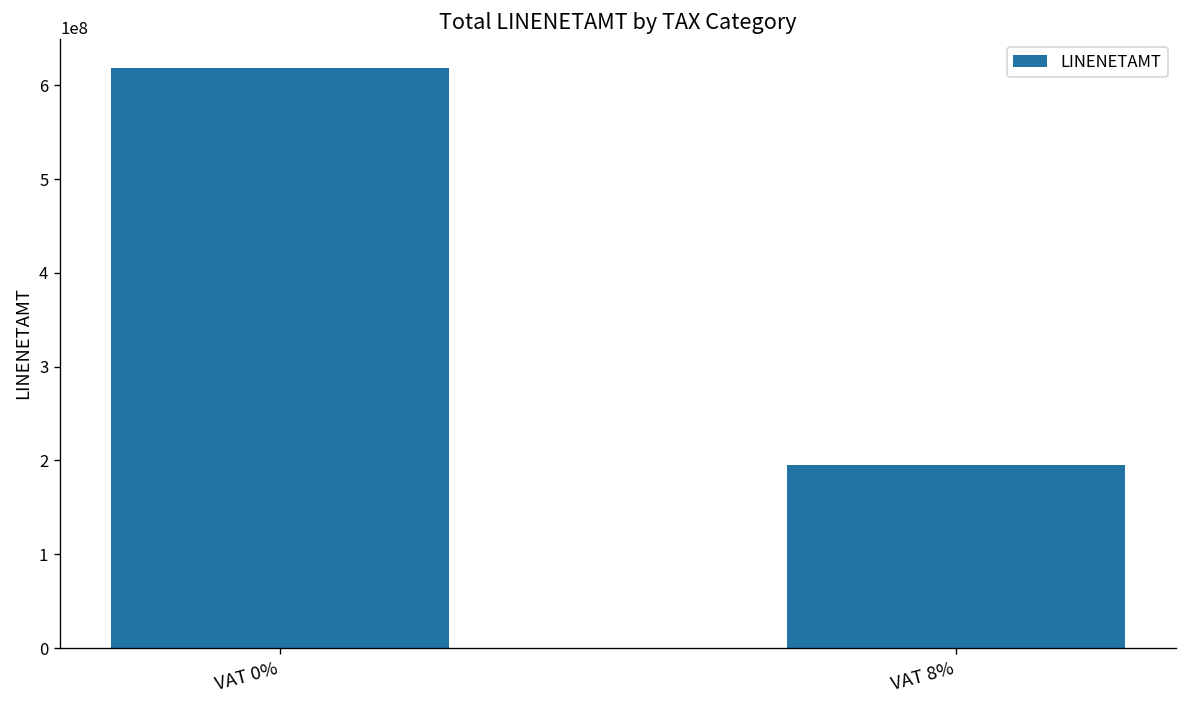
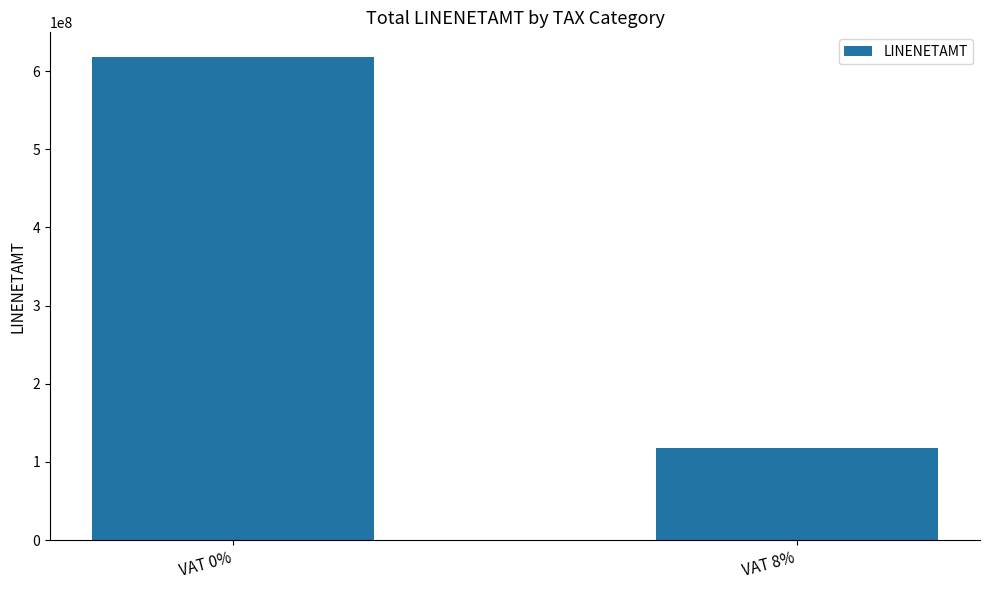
  {
    "VAT 0%": 620000000,
-   "VAT 8%": 190000000
+   "VAT 8%": 120000000
  }
